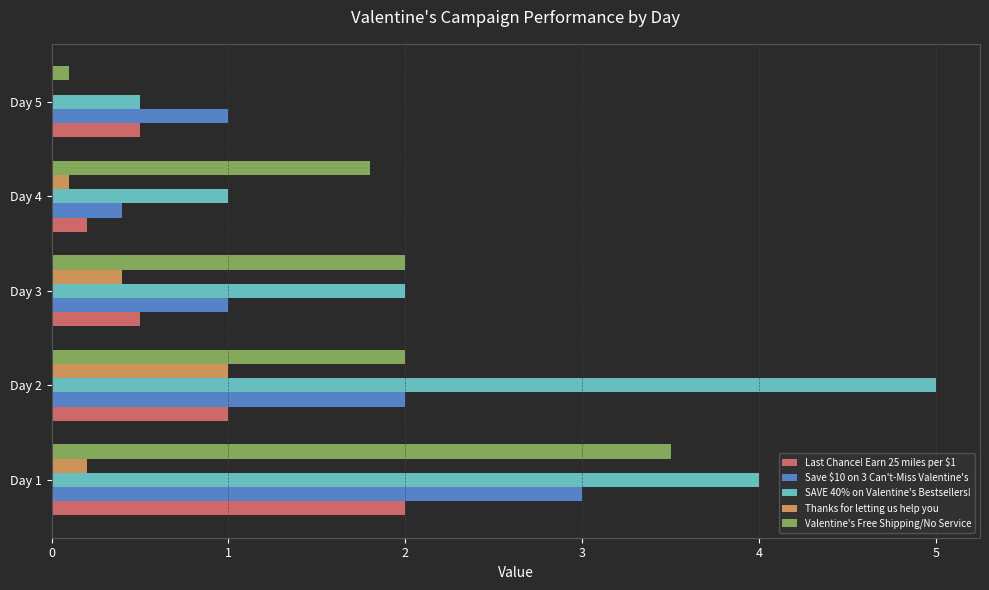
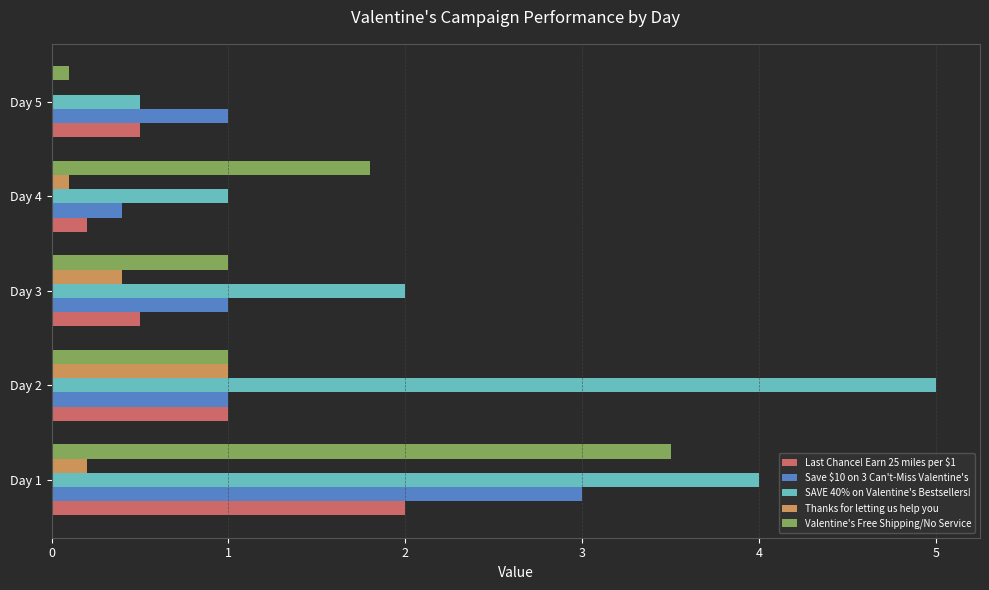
  {
    "Save $10 on 3 Can't-Miss Valentine's": {
      "Day 5": 1,
      "Day 4": 0.40,
      "Day 3": 1,
-     "Day 2": 2,
+     "Day 2": 1,
      "Day 1": 3
    },
    "SAVE 40% on Valentine's Bestsellers!": {
      "Day 5": 0.50,
      "Day 4": 1,
      "Day 3": 2,
      "Day 2": 5,
      "Day 1": 4
    },
    "Valentine's Free Shipping/No Service": {
      "Day 5": 0.10,
      "Day 4": 1.80,
-     "Day 3": 2,
-     "Day 2": 2,
+     "Day 3": 1,
+     "Day 2": 1,
      "Day 1": 3.50
    }
  }
